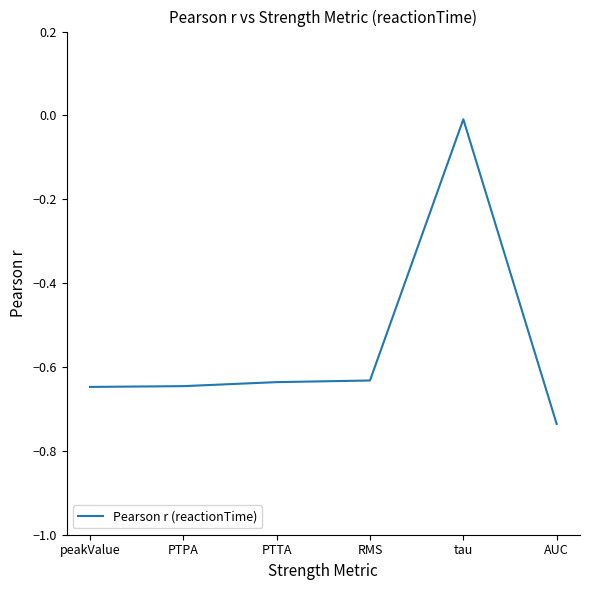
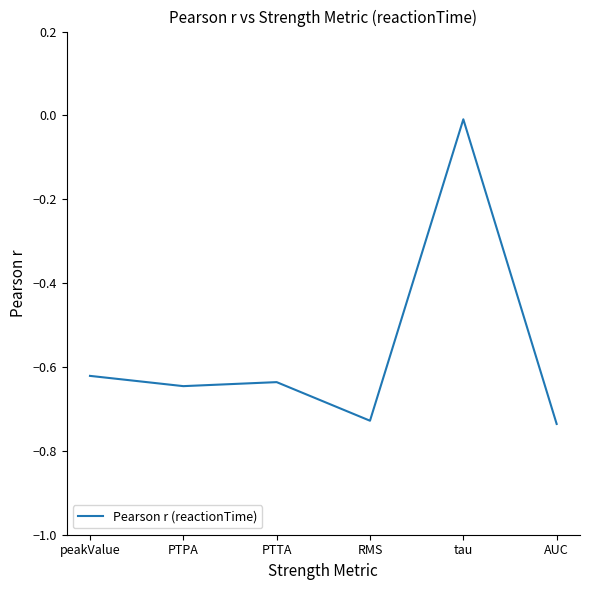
  {
-   "peakValue": -0.65,
+   "peakValue": -0.62,
    "PTPA": -0.65,
    "PTTA": -0.64,
-   "RMS": -0.63,
+   "RMS": -0.73,
    "tau": -0.01,
    "AUC": -0.74
  }
